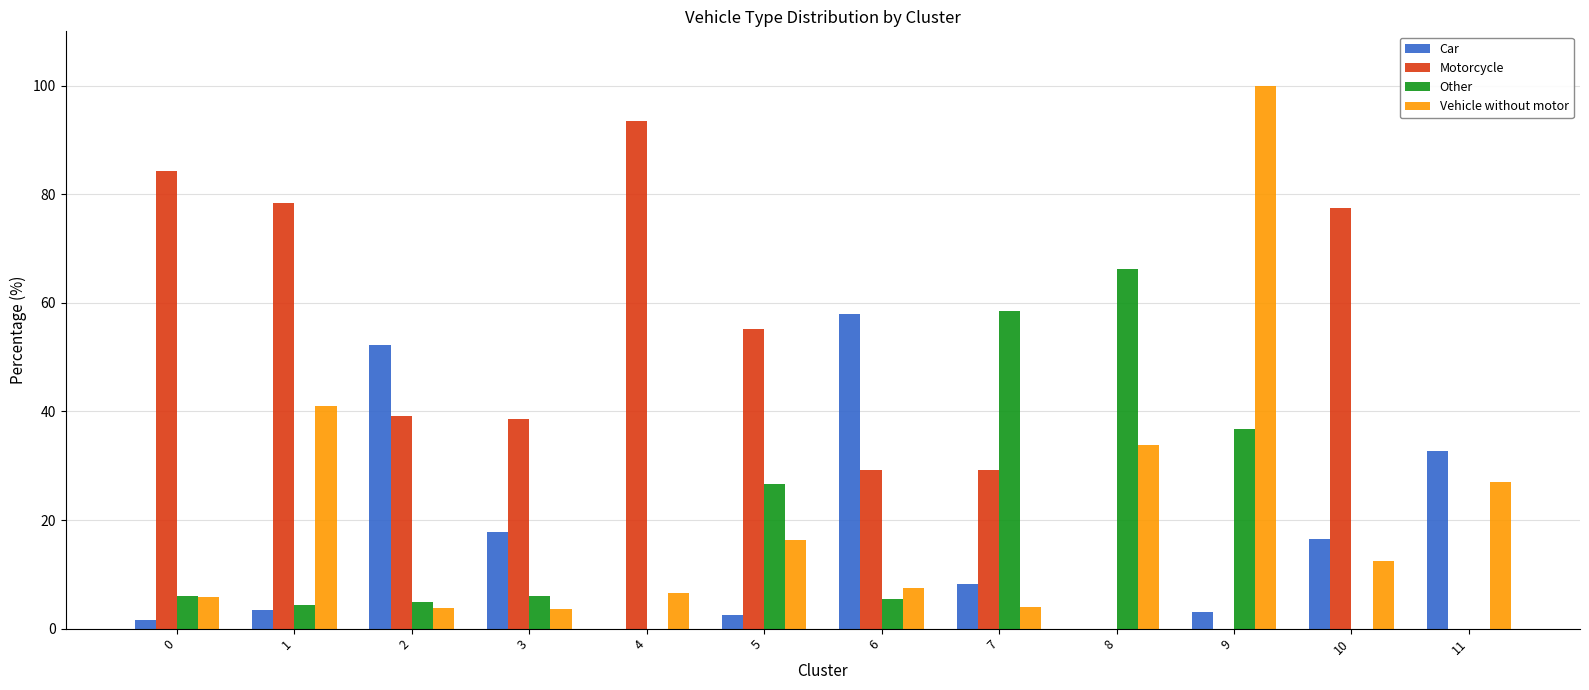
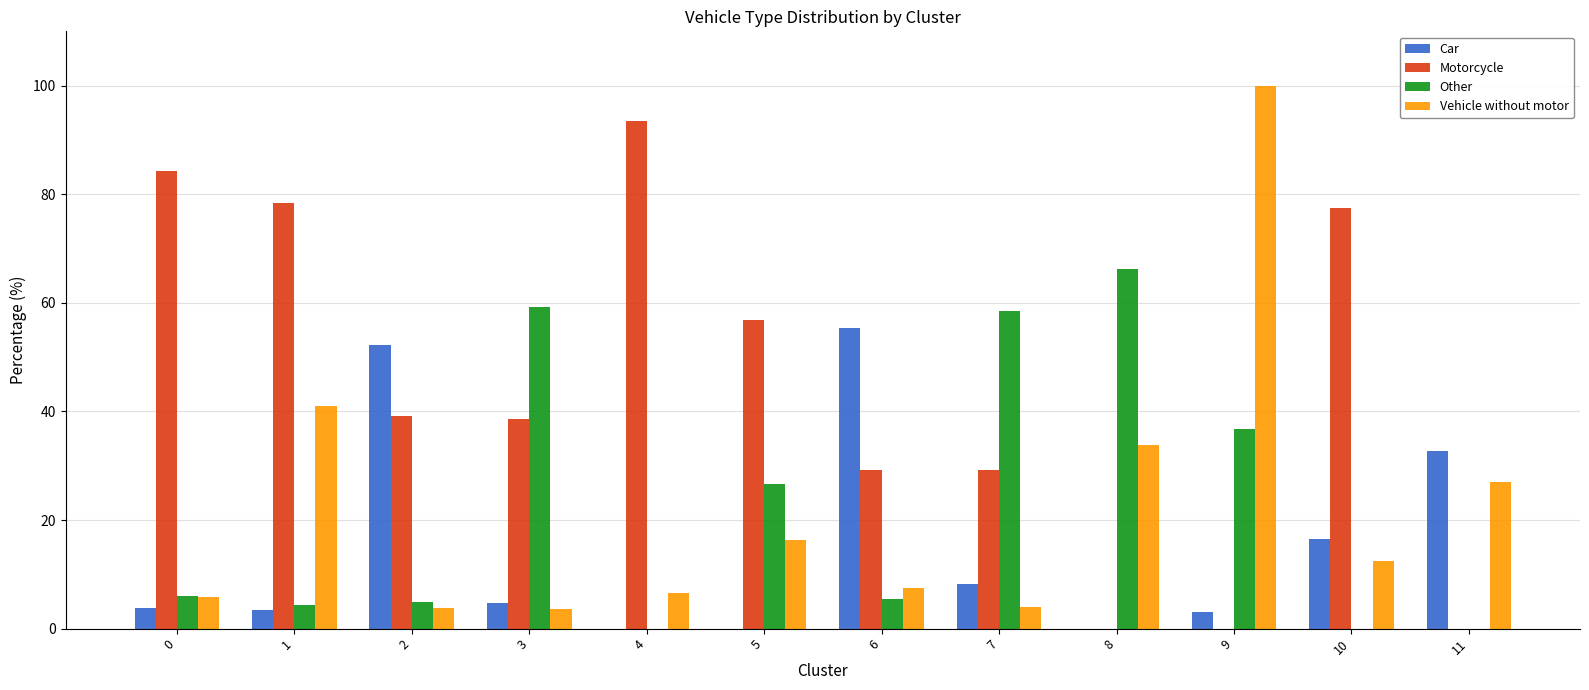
  {
    "Car": {
-     "0": 2,
+     "0": 4,
      "1": 3,
      "2": 52,
-     "3": 18,
+     "3": 5,
      "4": 0,
-     "5": 3,
-     "6": 58,
+     "5": 0,
+     "6": 55,
      "7": 8,
      "8": 0,
      "9": 3,
      "10": 16,
      "11": 33
    },
    "Motorcycle": {
      "0": 84,
      "1": 78,
      "2": 39,
      "3": 39,
      "4": 94,
-     "5": 55,
+     "5": 57,
      "6": 29,
      "7": 29,
      "8": 0,
      "9": 0,
      "10": 77,
      "11": 0
    },
    "Other": {
      "0": 6,
      "1": 4,
      "2": 5,
-     "3": 6,
+     "3": 59,
      "4": 0,
      "5": 27,
      "6": 5,
      "7": 58,
      "8": 66,
      "9": 37,
      "10": 0,
      "11": 0
    },
    "Vehicle without motor": {
      "0": 6,
      "1": 41,
      "2": 4,
      "3": 4,
      "4": 6,
      "5": 16,
      "6": 8,
      "7": 4,
      "8": 34,
      "9": 100,
      "10": 12,
      "11": 27
    }
  }
